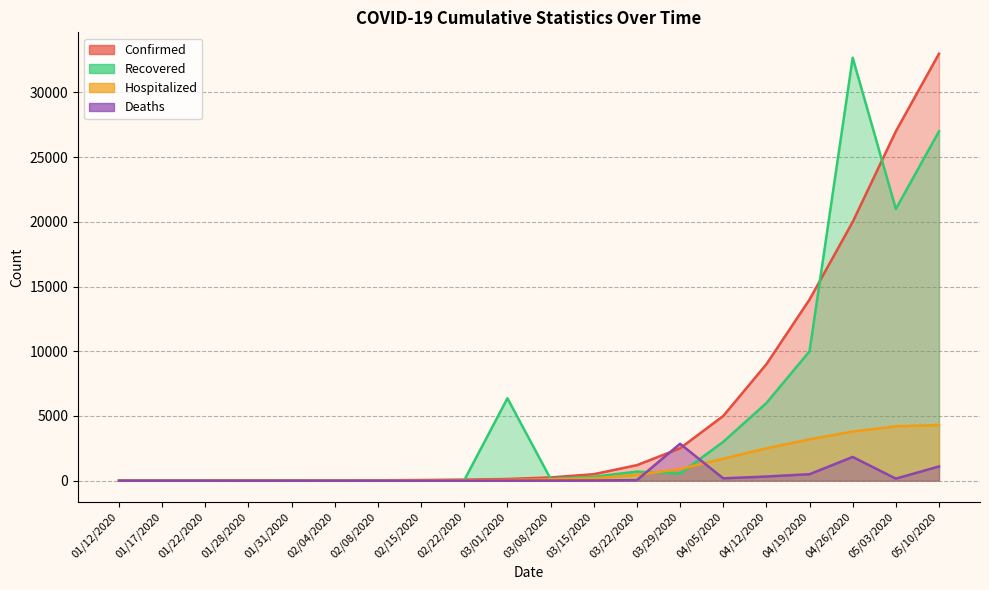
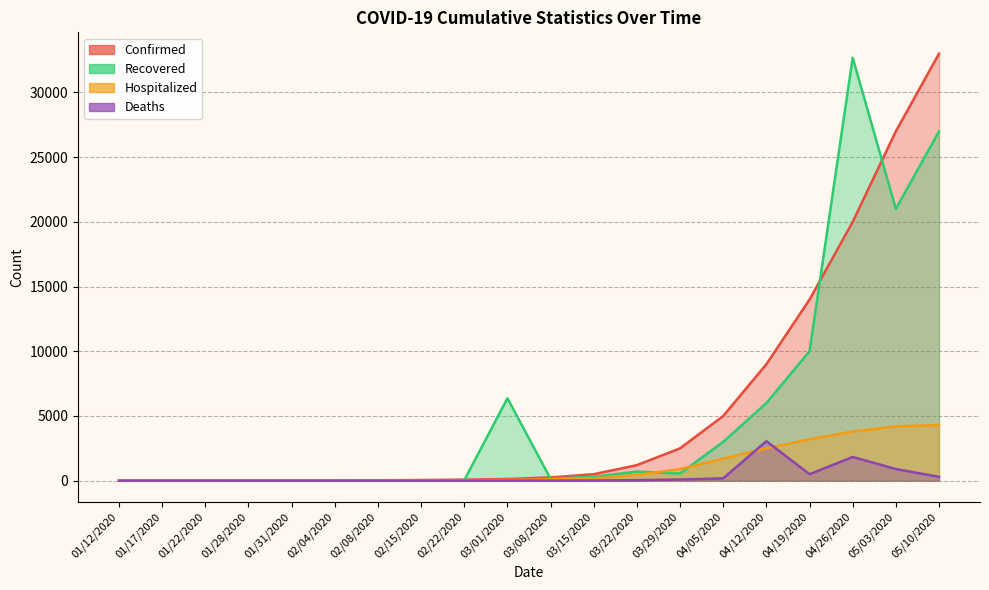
  {
    "Recovered": {
      "03/01/2020": 6400,
      "03/22/2020": 700,
      "03/29/2020": 600,
      "04/05/2020": 3000,
      "04/12/2020": 6000,
      "04/19/2020": 10000,
      "04/26/2020": 32700,
      "05/03/2020": 21000,
      "05/10/2020": 27000
    },
    "Deaths": {
      "03/22/2020": 0,
-     "03/29/2020": 2900,
+     "03/29/2020": 100,
      "04/05/2020": 200,
-     "04/12/2020": 300,
+     "04/12/2020": 3100,
      "04/19/2020": 500,
      "04/26/2020": 1800,
-     "05/03/2020": 200,
-     "05/10/2020": 1100
+     "05/03/2020": 900,
+     "05/10/2020": 300
    }
  }
